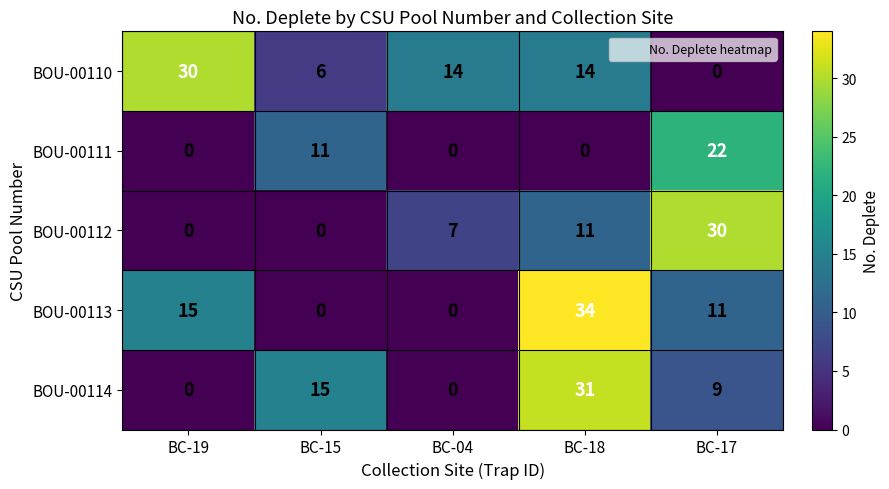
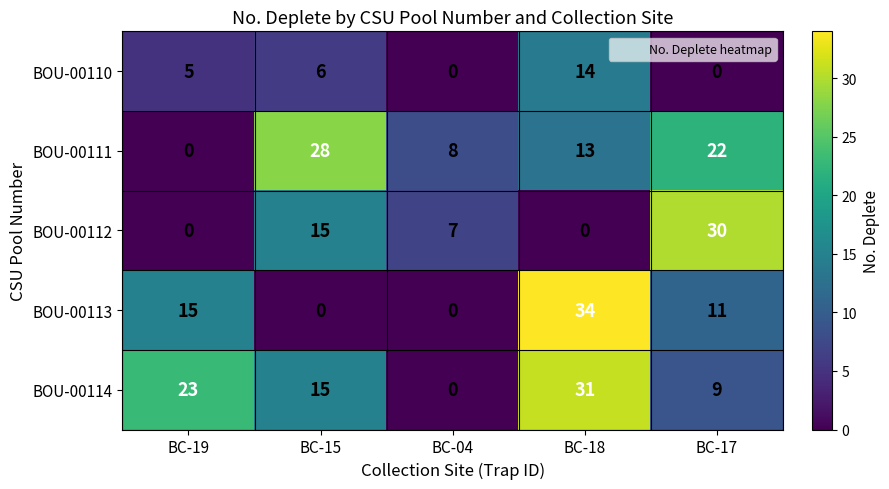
  {
    "BOU-00110": {
-     "BC-19": 30,
+     "BC-19": 5,
      "BC-15": 6,
-     "BC-04": 14,
+     "BC-04": 0,
      "BC-18": 14,
      "BC-17": 0
    },
    "BOU-00111": {
      "BC-19": 0,
-     "BC-15": 11,
-     "BC-04": 0,
-     "BC-18": 0,
+     "BC-15": 28,
+     "BC-04": 8,
+     "BC-18": 13,
      "BC-17": 22
    },
    "BOU-00112": {
      "BC-19": 0,
-     "BC-15": 0,
+     "BC-15": 15,
      "BC-04": 7,
-     "BC-18": 11,
+     "BC-18": 0,
      "BC-17": 30
    },
    "BOU-00113": {
      "BC-19": 15,
      "BC-15": 0,
      "BC-04": 0,
      "BC-18": 34,
      "BC-17": 11
    },
    "BOU-00114": {
-     "BC-19": 0,
+     "BC-19": 23,
      "BC-15": 15,
      "BC-04": 0,
      "BC-18": 31,
      "BC-17": 9
    }
  }
